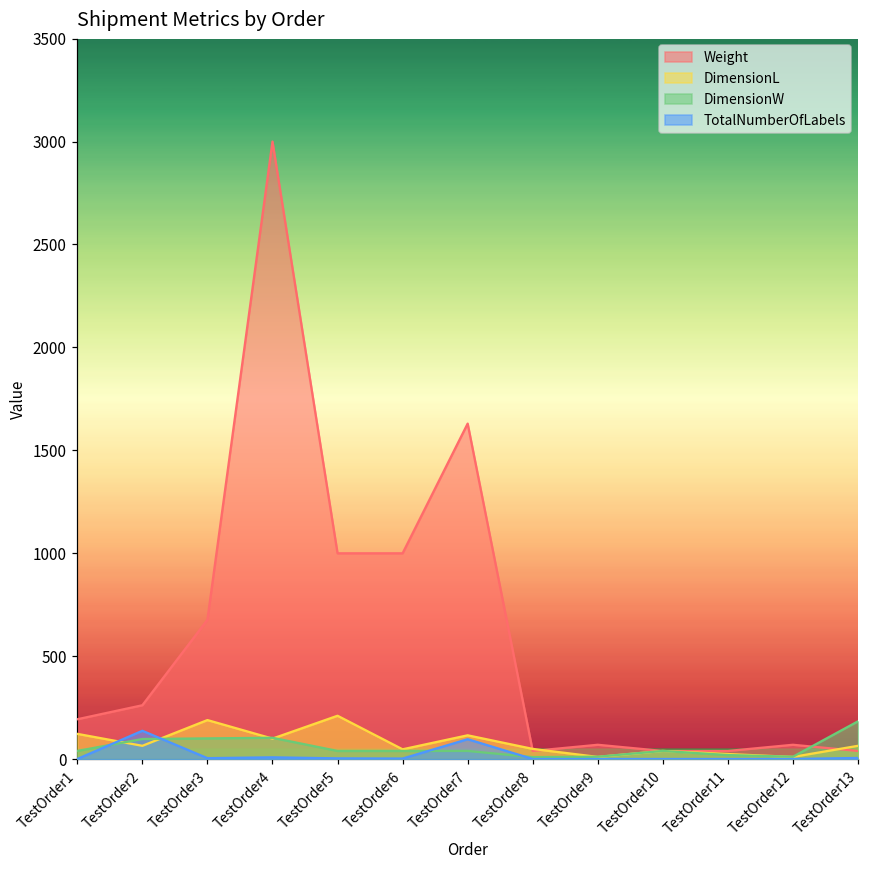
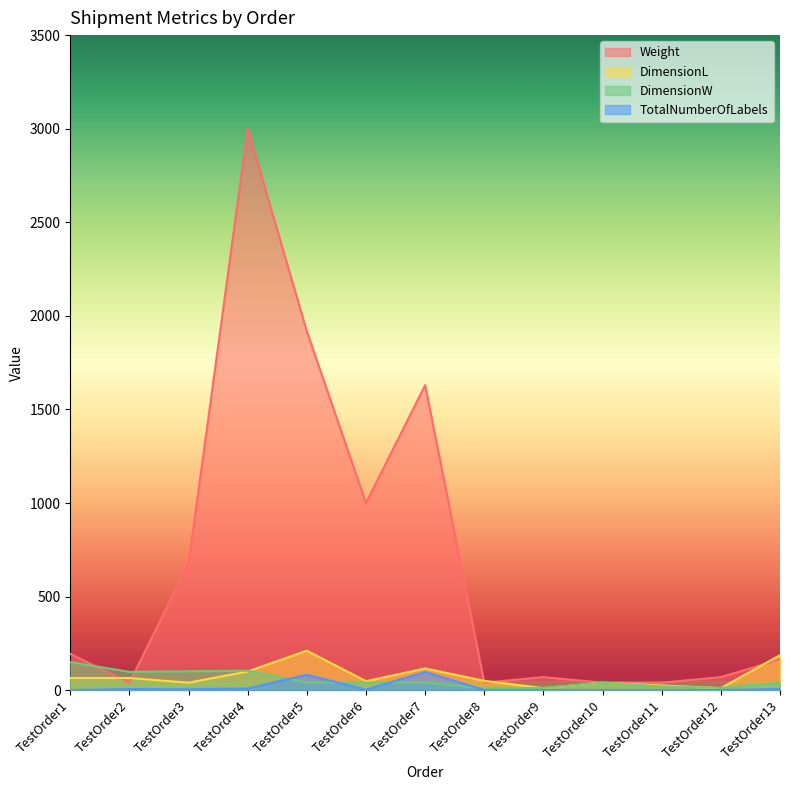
  {
    "Weight": {
      "TestOrder1": 190,
-     "TestOrder2": 260,
+     "TestOrder2": 40,
      "TestOrder3": 680,
      "TestOrder4": 3000,
-     "TestOrder5": 1000,
+     "TestOrder5": 1920,
      "TestOrder6": 1000,
      "TestOrder7": 1630,
      "TestOrder9": 70,
      "TestOrder11": 40,
      "TestOrder12": 70,
-     "TestOrder13": 40
+     "TestOrder13": 160
    },
    "DimensionL": {
-     "TestOrder1": 120,
+     "TestOrder1": 70,
      "TestOrder2": 70,
-     "TestOrder3": 190,
+     "TestOrder3": 40,
      "TestOrder5": 210,
      "TestOrder7": 120,
-     "TestOrder13": 70
+     "TestOrder13": 190
    },
    "DimensionW": {
-     "TestOrder1": 40,
+     "TestOrder1": 150,
      "TestOrder2": 100,
      "TestOrder3": 100,
      "TestOrder5": 40,
      "TestOrder7": 40,
-     "TestOrder13": 180
+     "TestOrder13": 40
    },
    "TotalNumberOfLabels": {
      "TestOrder1": 0,
-     "TestOrder2": 140,
+     "TestOrder2": 10,
      "TestOrder3": 10,
      "TestOrder4": 10,
-     "TestOrder5": 0,
+     "TestOrder5": 80,
      "TestOrder6": 0,
      "TestOrder7": 100,
      "TestOrder10": 0,
      "TestOrder11": 0,
      "TestOrder13": 10
    }
  }
